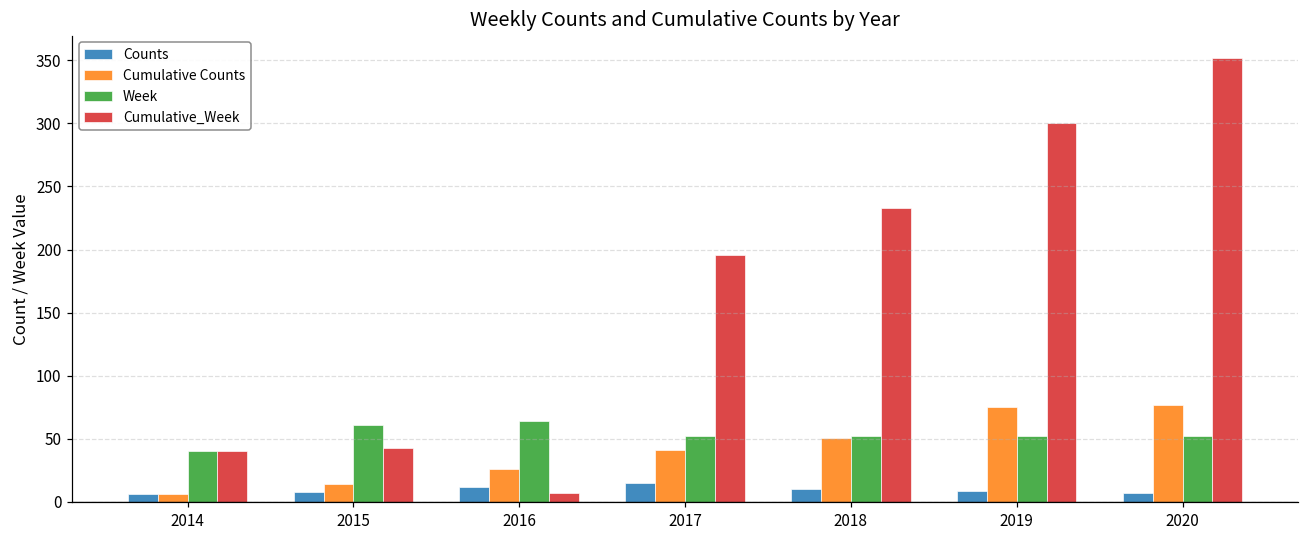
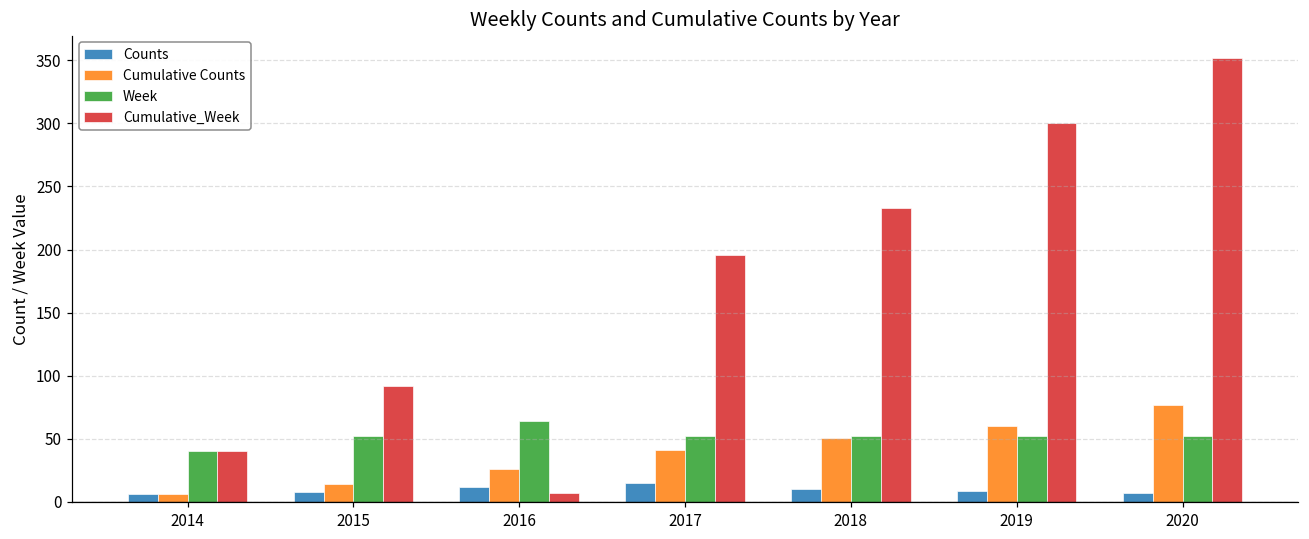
  {
    "Counts": {
      "2014": 6,
      "2015": 8,
      "2016": 12,
      "2017": 15,
      "2018": 10,
      "2019": 9,
      "2020": 7
    },
    "Cumulative Counts": {
      "2014": 6,
      "2015": 14,
      "2016": 26,
      "2017": 41,
      "2018": 51,
-     "2019": 75,
+     "2019": 60,
      "2020": 77
    },
    "Week": {
      "2014": 40,
-     "2015": 61,
+     "2015": 52,
      "2016": 64,
      "2017": 52,
      "2018": 52,
      "2019": 52,
      "2020": 52
    },
    "Cumulative_Week": {
      "2014": 40,
-     "2015": 43,
+     "2015": 92,
      "2016": 7,
      "2017": 196,
      "2018": 233,
      "2019": 300,
      "2020": 352
    }
  }
